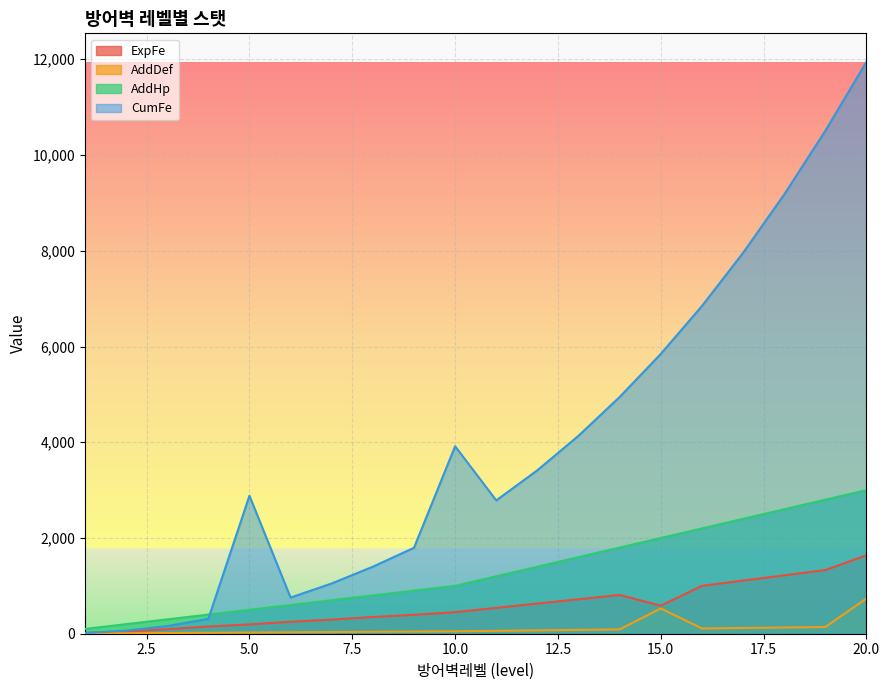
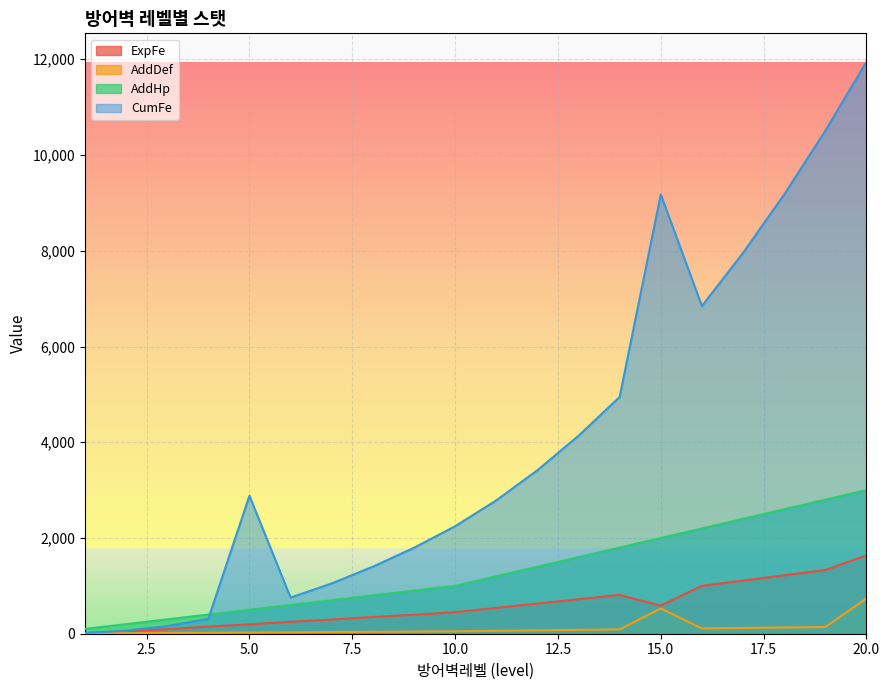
  {
    "ExpFe": {
      "5.0": "200",
      "10.0": "500",
      "15.0": "600",
      "20.0": "1,600"
    },
    "AddDef": {
      "5.0": "0",
      "10.0": "100",
      "15.0": "500",
      "20.0": "700"
    },
    "AddHp": {
      "5.0": "500",
      "10.0": "1,000",
      "15.0": "2,000",
      "20.0": "3,000"
    },
    "CumFe": {
      "5.0": "2,900",
-     "10.0": "3,900",
-     "15.0": "5,800",
+     "10.0": "2,200",
+     "15.0": "9,200",
      "20.0": "11,900"
    }
  }
